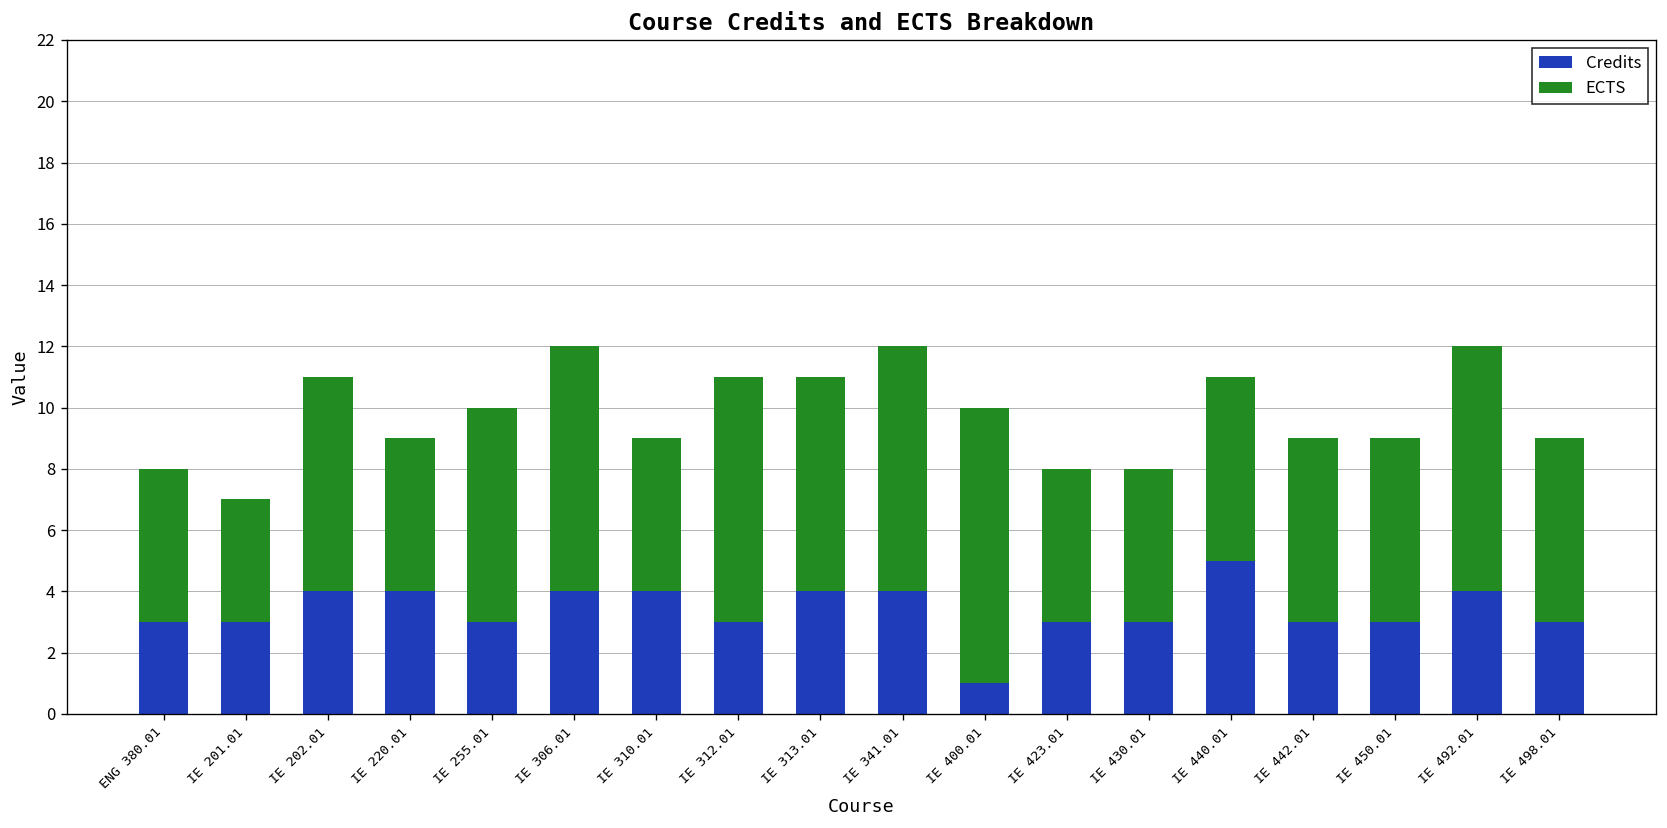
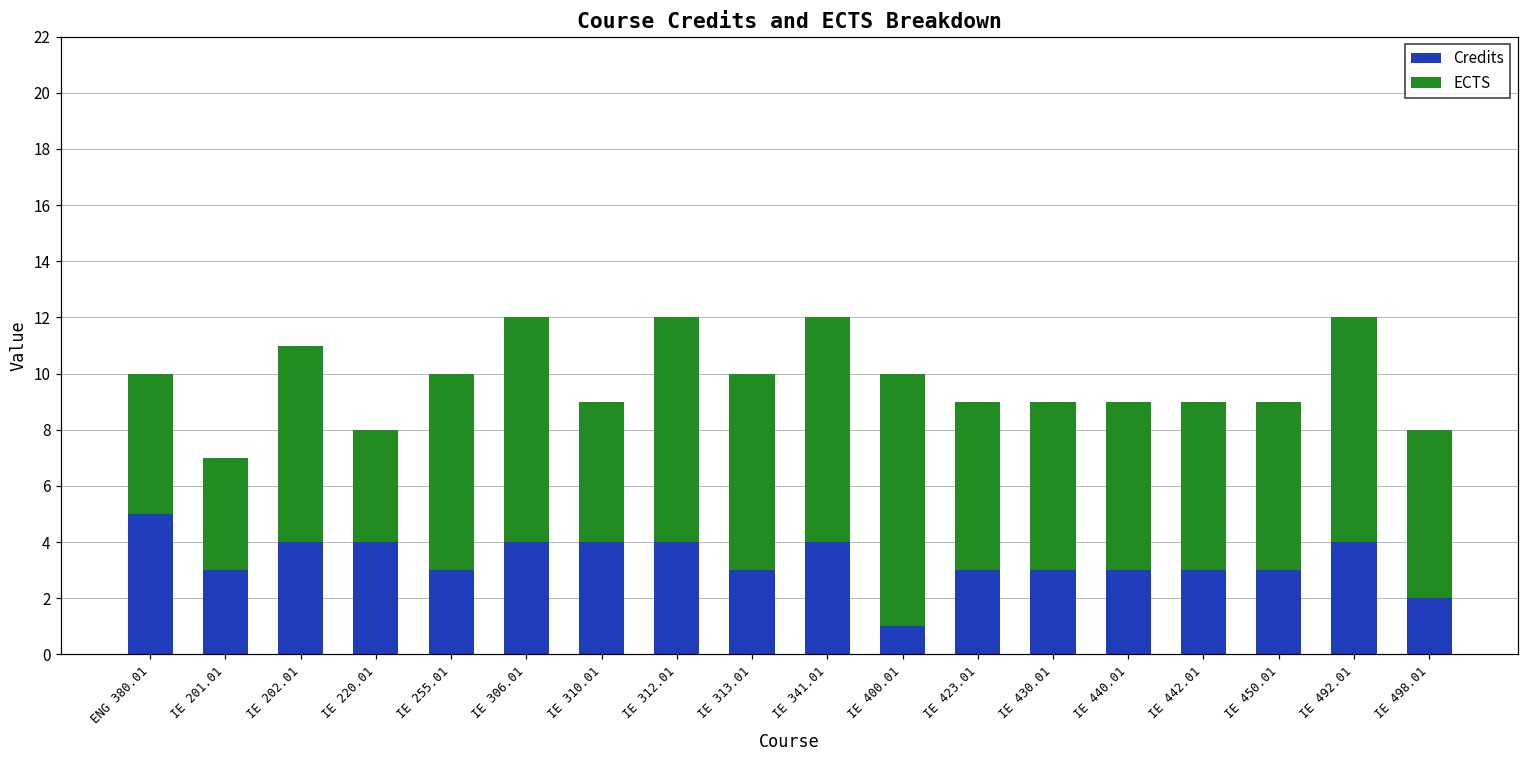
  {
    "Credits": {
-     "ENG 380.01": 3,
+     "ENG 380.01": 5,
      "IE 201.01": 3,
      "IE 202.01": 4,
      "IE 220.01": 4,
      "IE 255.01": 3,
      "IE 306.01": 4,
      "IE 310.01": 4,
-     "IE 312.01": 3,
-     "IE 313.01": 4,
+     "IE 312.01": 4,
+     "IE 313.01": 3,
      "IE 341.01": 4,
      "IE 400.01": 1,
      "IE 423.01": 3,
      "IE 430.01": 3,
-     "IE 440.01": 5,
+     "IE 440.01": 3,
      "IE 442.01": 3,
      "IE 450.01": 3,
      "IE 492.01": 4,
-     "IE 498.01": 3
+     "IE 498.01": 2
    },
    "ECTS": {
      "ENG 380.01": 5,
      "IE 201.01": 4,
      "IE 202.01": 7,
-     "IE 220.01": 5,
+     "IE 220.01": 4,
      "IE 255.01": 7,
      "IE 306.01": 8,
      "IE 310.01": 5,
      "IE 312.01": 8,
      "IE 313.01": 7,
      "IE 341.01": 8,
      "IE 400.01": 9,
-     "IE 423.01": 5,
-     "IE 430.01": 5,
+     "IE 423.01": 6,
+     "IE 430.01": 6,
      "IE 440.01": 6,
      "IE 442.01": 6,
      "IE 450.01": 6,
      "IE 492.01": 8,
      "IE 498.01": 6
    }
  }
